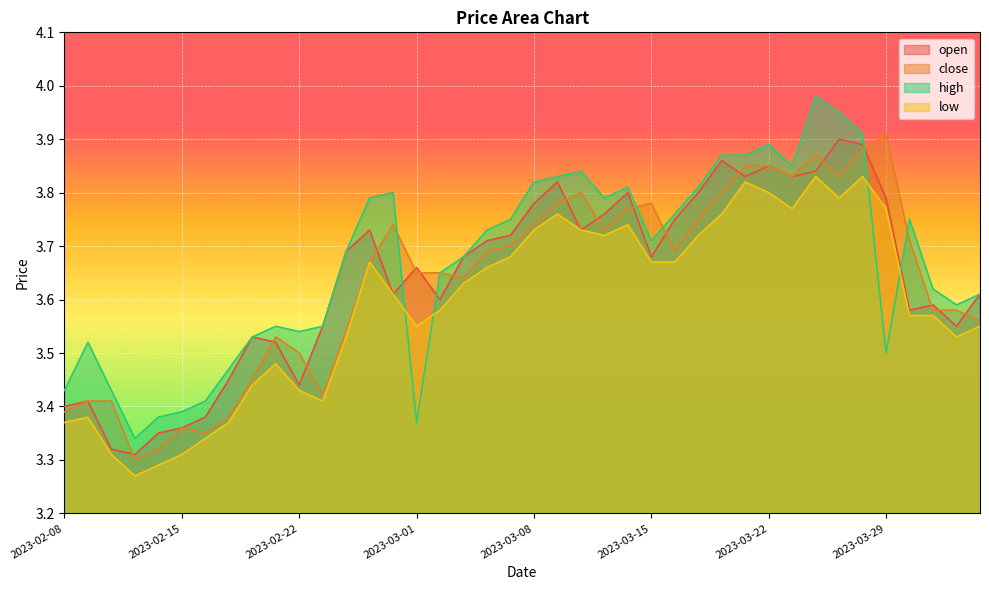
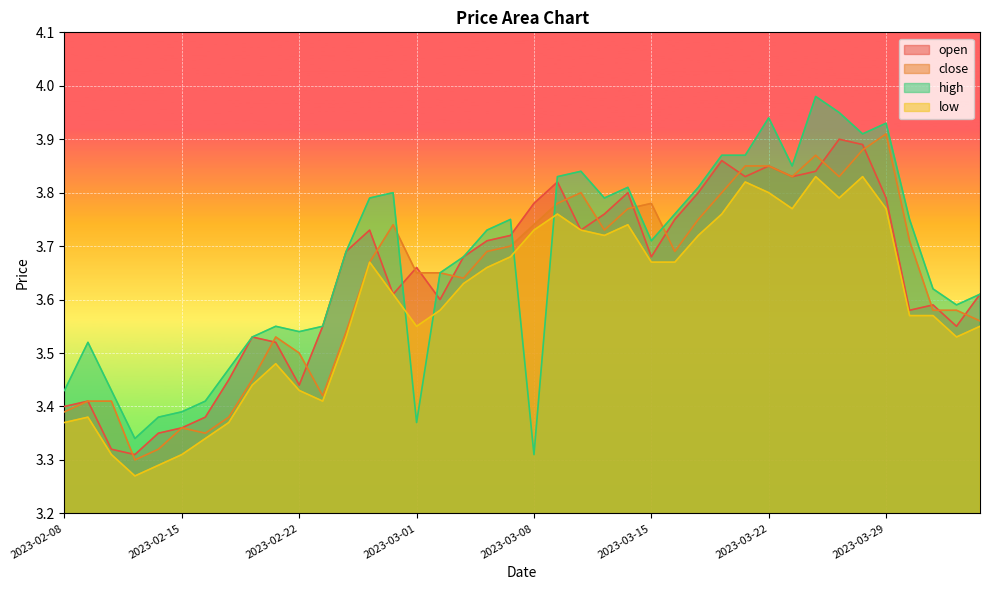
  {
    "high": {
      "2023-02-08": 3.43,
      "2023-02-15": 3.39,
      "2023-02-22": 3.54,
      "2023-03-01": 3.37,
-     "2023-03-08": 3.82,
+     "2023-03-08": 3.31,
      "2023-03-15": 3.71,
-     "2023-03-22": 3.89,
-     "2023-03-29": 3.50
+     "2023-03-22": 3.94,
+     "2023-03-29": 3.93
    }
  }
